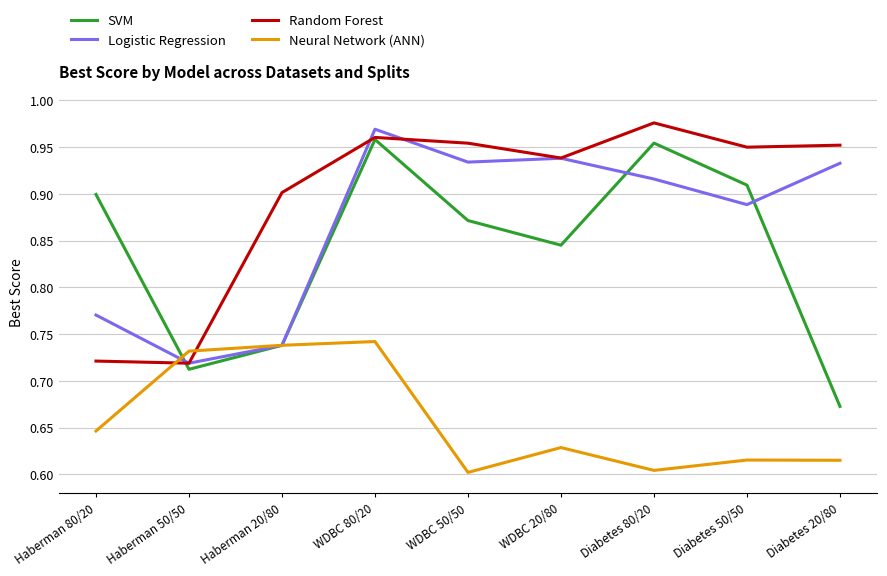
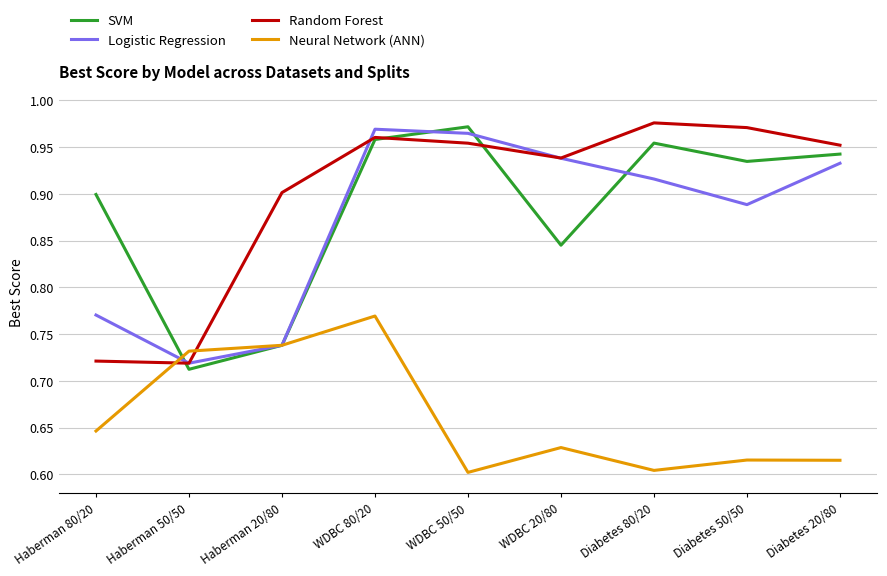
  {
    "SVM": {
      "Haberman 80/20": 0.90,
      "Haberman 50/50": 0.71,
-     "WDBC 50/50": 0.87,
+     "WDBC 50/50": 0.97,
      "WDBC 20/80": 0.85,
      "Diabetes 80/20": 0.95,
-     "Diabetes 50/50": 0.91,
-     "Diabetes 20/80": 0.67
+     "Diabetes 50/50": 0.93,
+     "Diabetes 20/80": 0.94
    },
    "Logistic Regression": {
      "Haberman 80/20": 0.77,
      "WDBC 80/20": 0.97,
-     "WDBC 50/50": 0.93,
+     "WDBC 50/50": 0.96,
      "Diabetes 80/20": 0.92,
      "Diabetes 50/50": 0.89,
      "Diabetes 20/80": 0.93
    },
    "Random Forest": {
      "Haberman 80/20": 0.72,
      "Haberman 20/80": 0.90,
      "WDBC 50/50": 0.95,
      "Diabetes 80/20": 0.98,
-     "Diabetes 50/50": 0.95,
+     "Diabetes 50/50": 0.97,
      "Diabetes 20/80": 0.95
    },
    "Neural Network (ANN)": {
      "Haberman 80/20": 0.65,
      "Haberman 50/50": 0.73,
-     "WDBC 80/20": 0.74,
+     "WDBC 80/20": 0.77,
      "WDBC 50/50": 0.60,
      "WDBC 20/80": 0.63,
      "Diabetes 80/20": 0.60,
      "Diabetes 50/50": 0.62,
      "Diabetes 20/80": 0.62
    }
  }
